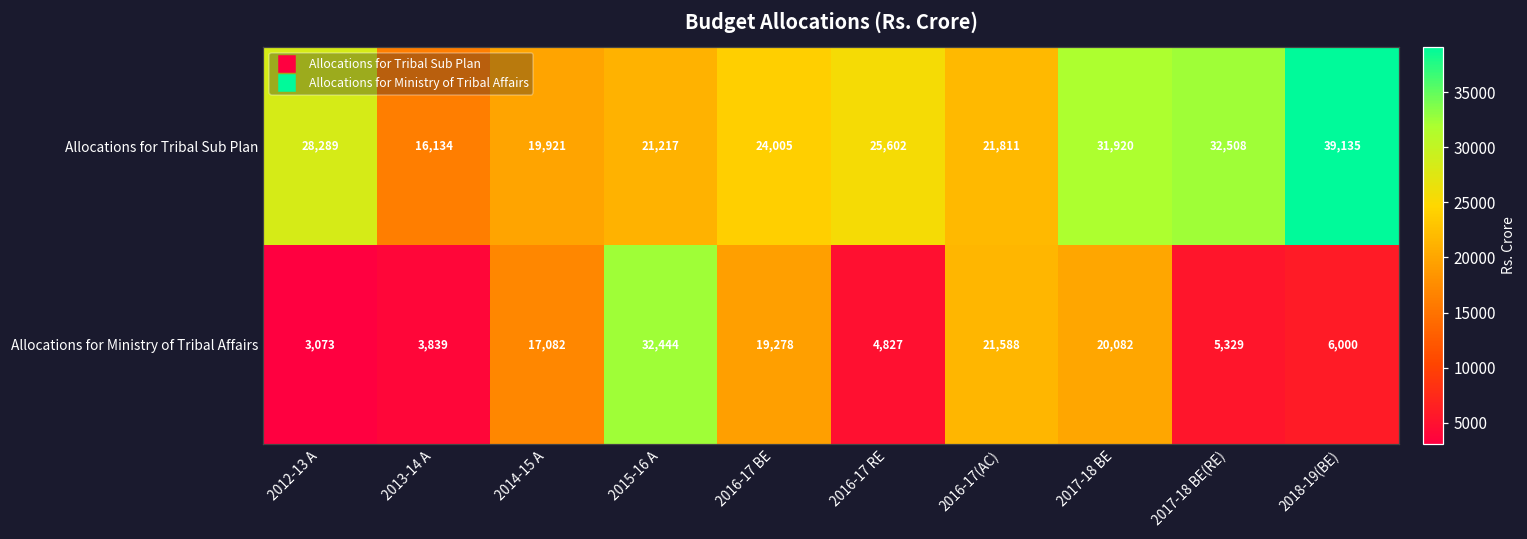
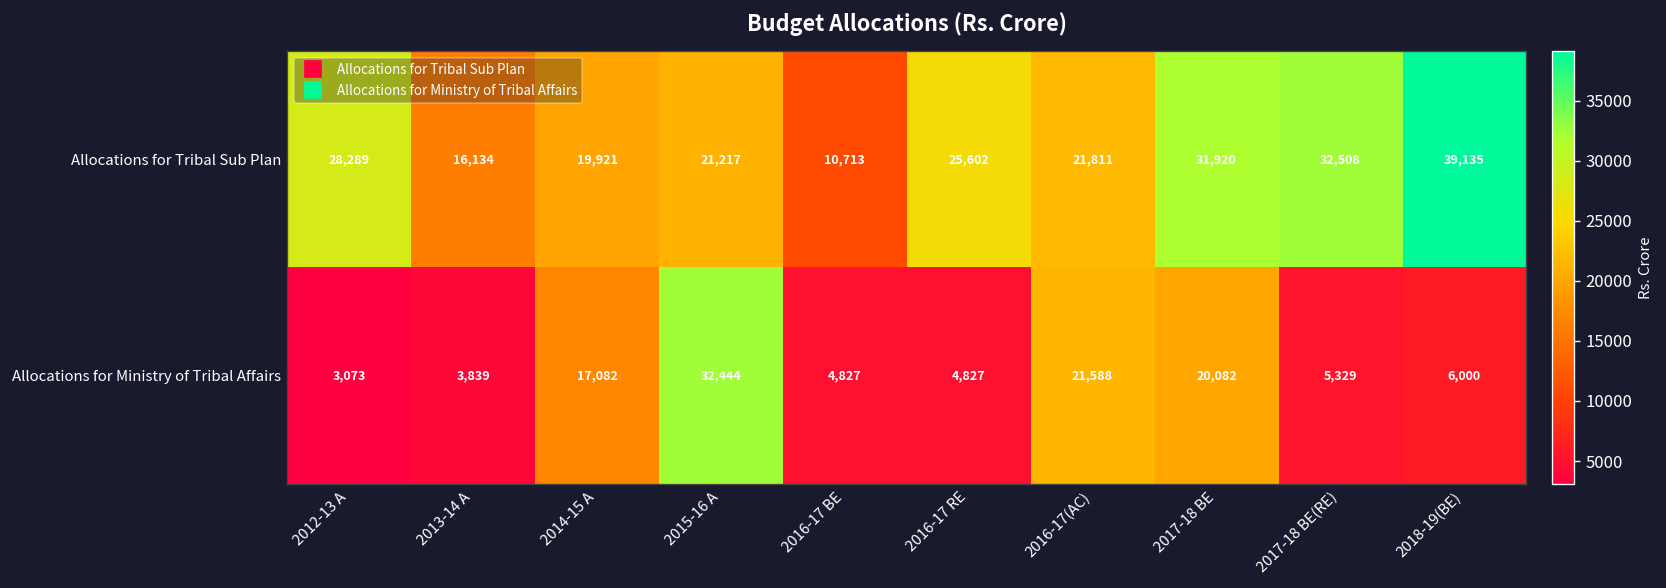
  {
    "Allocations for Tribal Sub Plan": {
      "2012-13 A": "28,289",
      "2013-14 A": "16,134",
      "2014-15 A": "19,921",
      "2015-16 A": "21,217",
-     "2016-17 BE": "24,005",
+     "2016-17 BE": "10,713",
      "2016-17 RE": "25,602",
      "2016-17(AC)": "21,811",
      "2017-18 BE": "31,920",
      "2017-18 BE(RE)": "32,508",
      "2018-19(BE)": "39,135"
    },
    "Allocations for Ministry of Tribal Affairs": {
      "2012-13 A": "3,073",
      "2013-14 A": "3,839",
      "2014-15 A": "17,082",
      "2015-16 A": "32,444",
-     "2016-17 BE": "19,278",
+     "2016-17 BE": "4,827",
      "2016-17 RE": "4,827",
      "2016-17(AC)": "21,588",
      "2017-18 BE": "20,082",
      "2017-18 BE(RE)": "5,329",
      "2018-19(BE)": "6,000"
    }
  }
